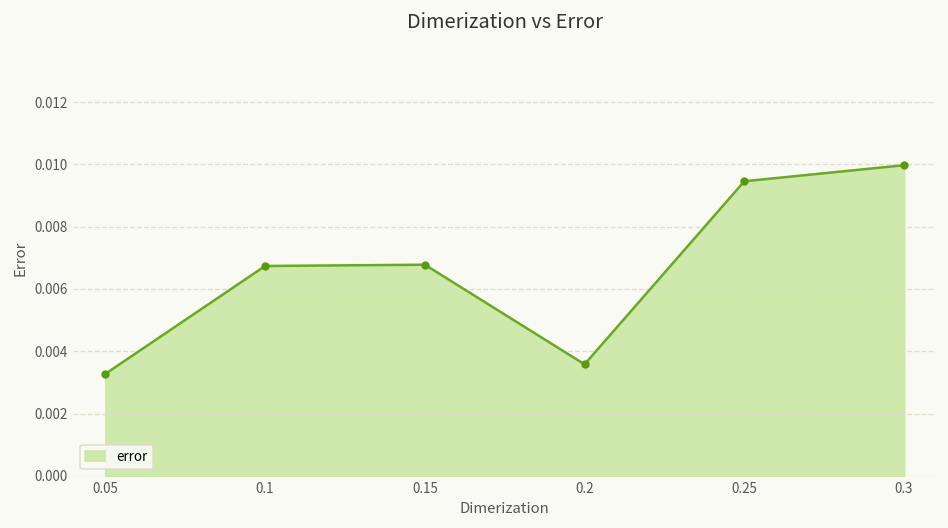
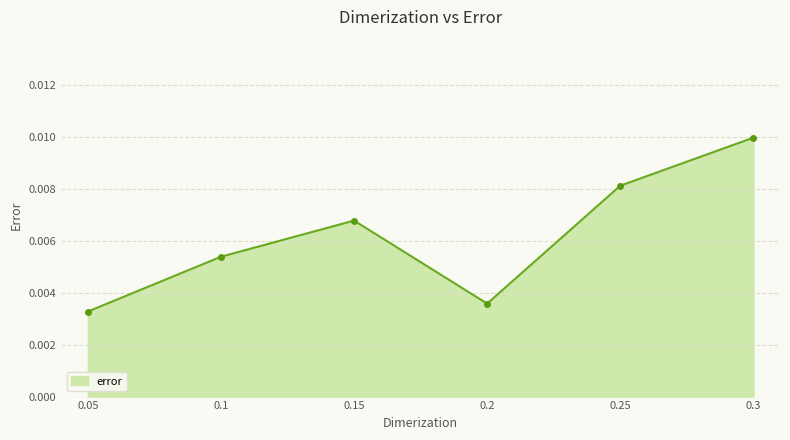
  {
    "0.05": 0.0033,
-   "0.1": 0.0067,
+   "0.1": 0.0054,
    "0.15": 0.0068,
    "0.2": 0.0036,
-   "0.25": 0.0095,
+   "0.25": 0.0081,
    "0.3": 0.0100
  }
